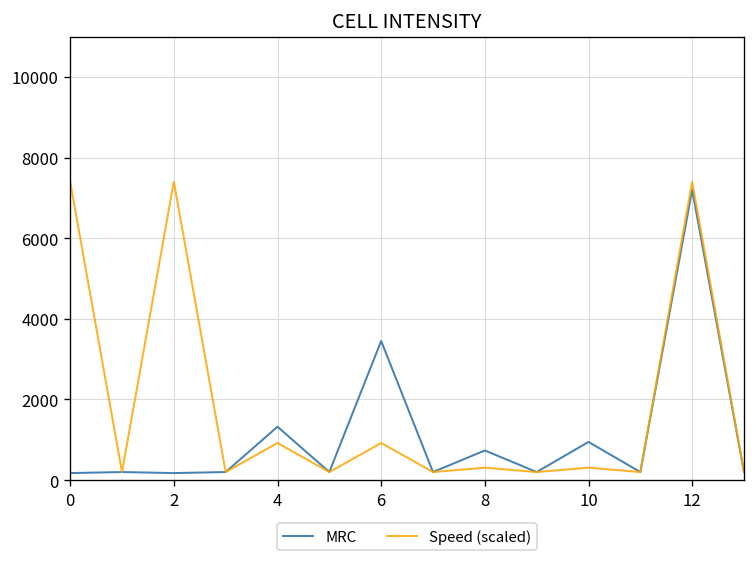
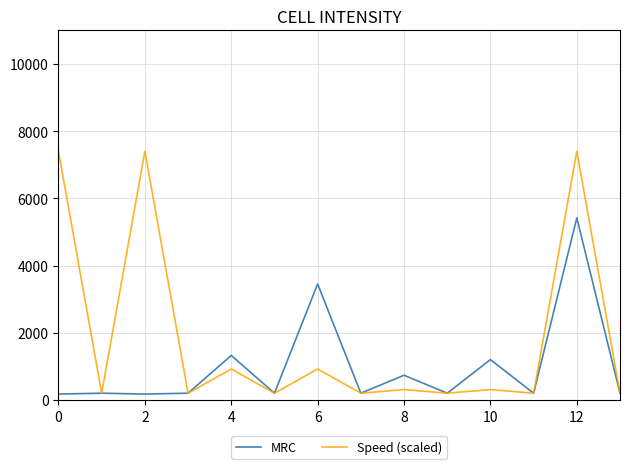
  {
    "MRC": {
      "0": 200,
      "2": 200,
      "4": 1300,
      "6": 3500,
      "8": 700,
-     "10": 900,
-     "12": 7200
+     "10": 1200,
+     "12": 5400
    },
    "Speed (scaled)": {
      "0": 7400,
      "2": 7400,
      "4": 900,
      "6": 900,
      "8": 300,
      "10": 300,
      "12": 7400
    }
  }
